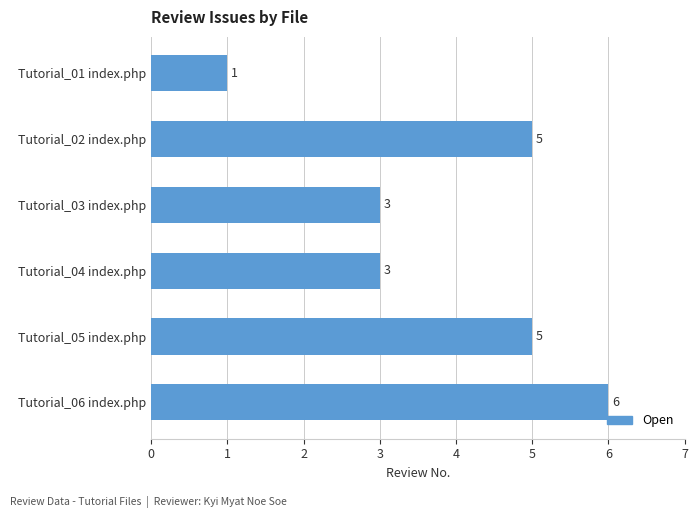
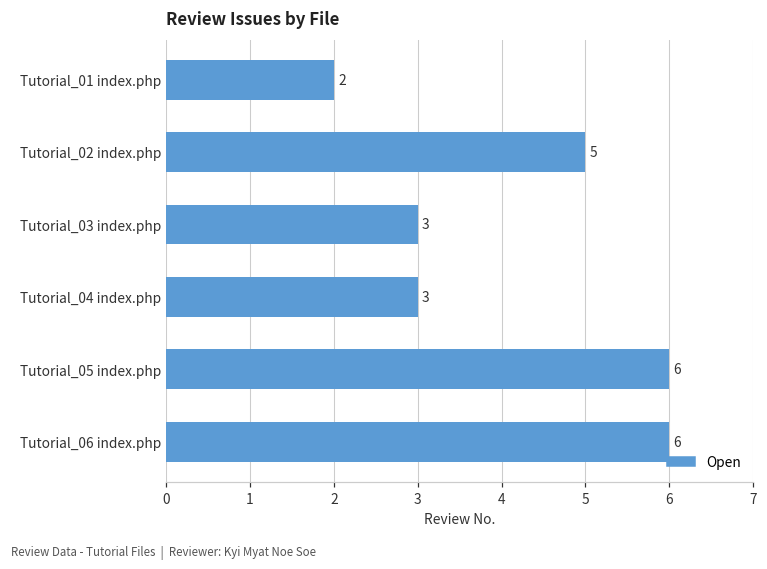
  {
-   "Tutorial_01 index.php": 1,
+   "Tutorial_01 index.php": 2,
    "Tutorial_02 index.php": 5,
    "Tutorial_03 index.php": 3,
    "Tutorial_04 index.php": 3,
-   "Tutorial_05 index.php": 5,
+   "Tutorial_05 index.php": 6,
    "Tutorial_06 index.php": 6
  }
